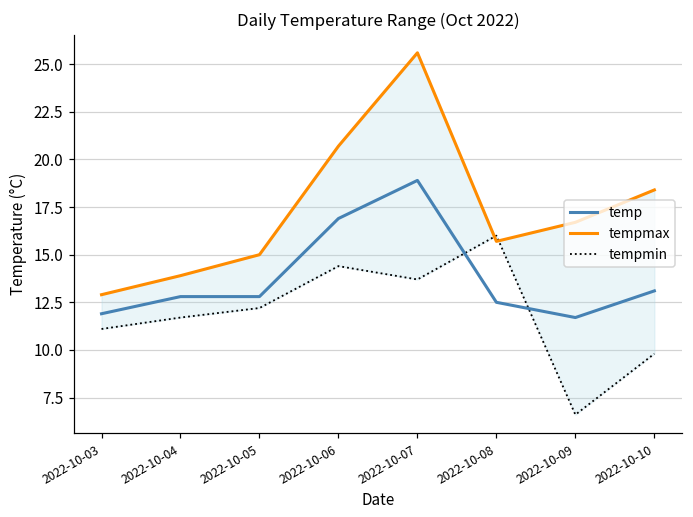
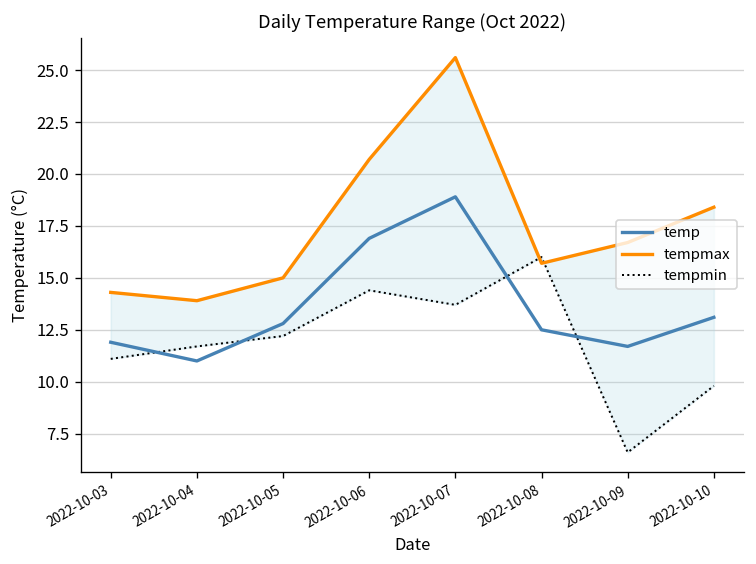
  {
    "temp": {
      "2022-10-03": 11.9,
-     "2022-10-04": 12.8,
+     "2022-10-04": 11.0,
      "2022-10-05": 12.8,
      "2022-10-06": 16.9,
      "2022-10-07": 18.9,
      "2022-10-08": 12.5,
      "2022-10-09": 11.7,
      "2022-10-10": 13.1
    },
    "tempmax": {
-     "2022-10-03": 12.9,
+     "2022-10-03": 14.3,
      "2022-10-08": 15.7
    },
    "tempmin": {
      "2022-10-03": 11.1,
      "2022-10-04": 11.7,
      "2022-10-05": 12.2,
      "2022-10-06": 14.4,
      "2022-10-07": 13.7,
      "2022-10-09": 6.6,
      "2022-10-10": 9.8
    }
  }
